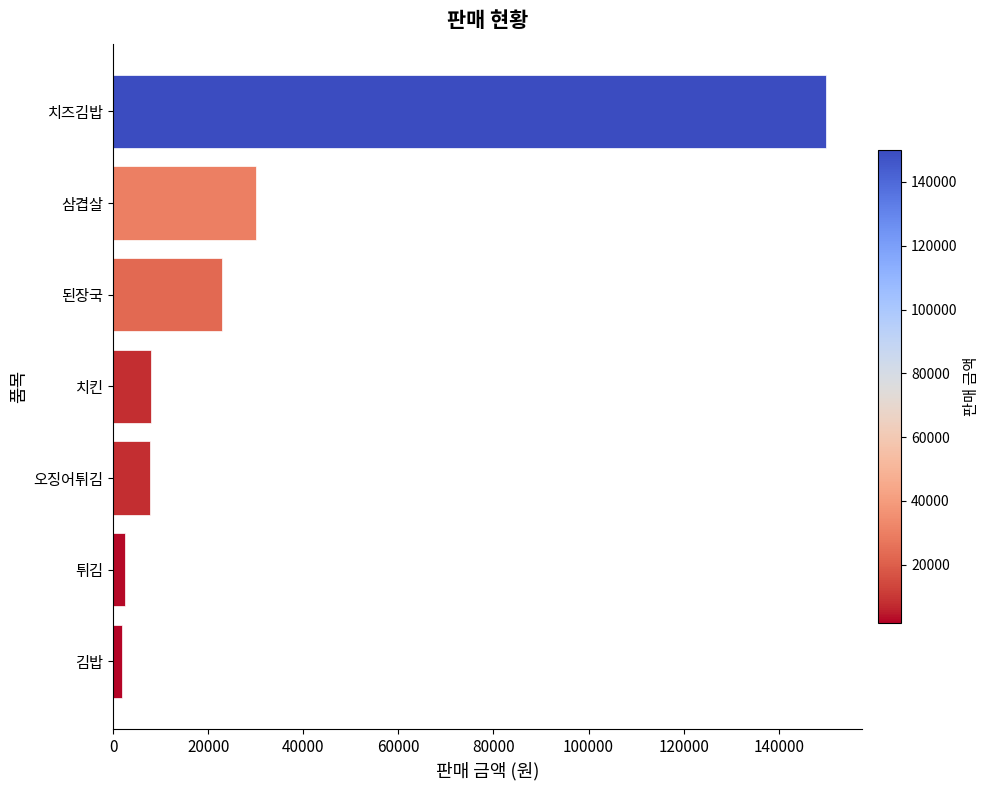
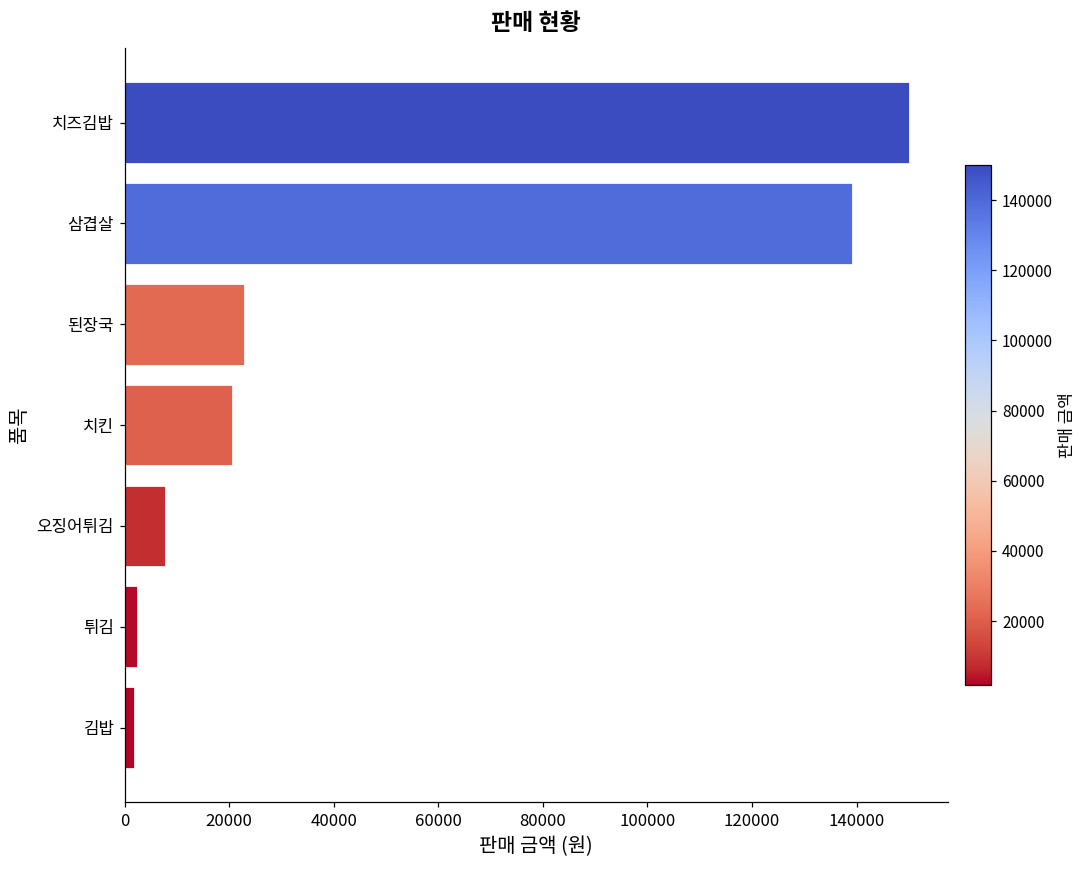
  {
    "치즈김밥": 150000,
-   "삼겹살": 30000,
+   "삼겹살": 139000,
    "된장국": 23000,
-   "치킨": 8000,
+   "치킨": 21000,
    "오징어튀김": 8000,
    "튀김": 2000,
    "김밥": 2000
  }
